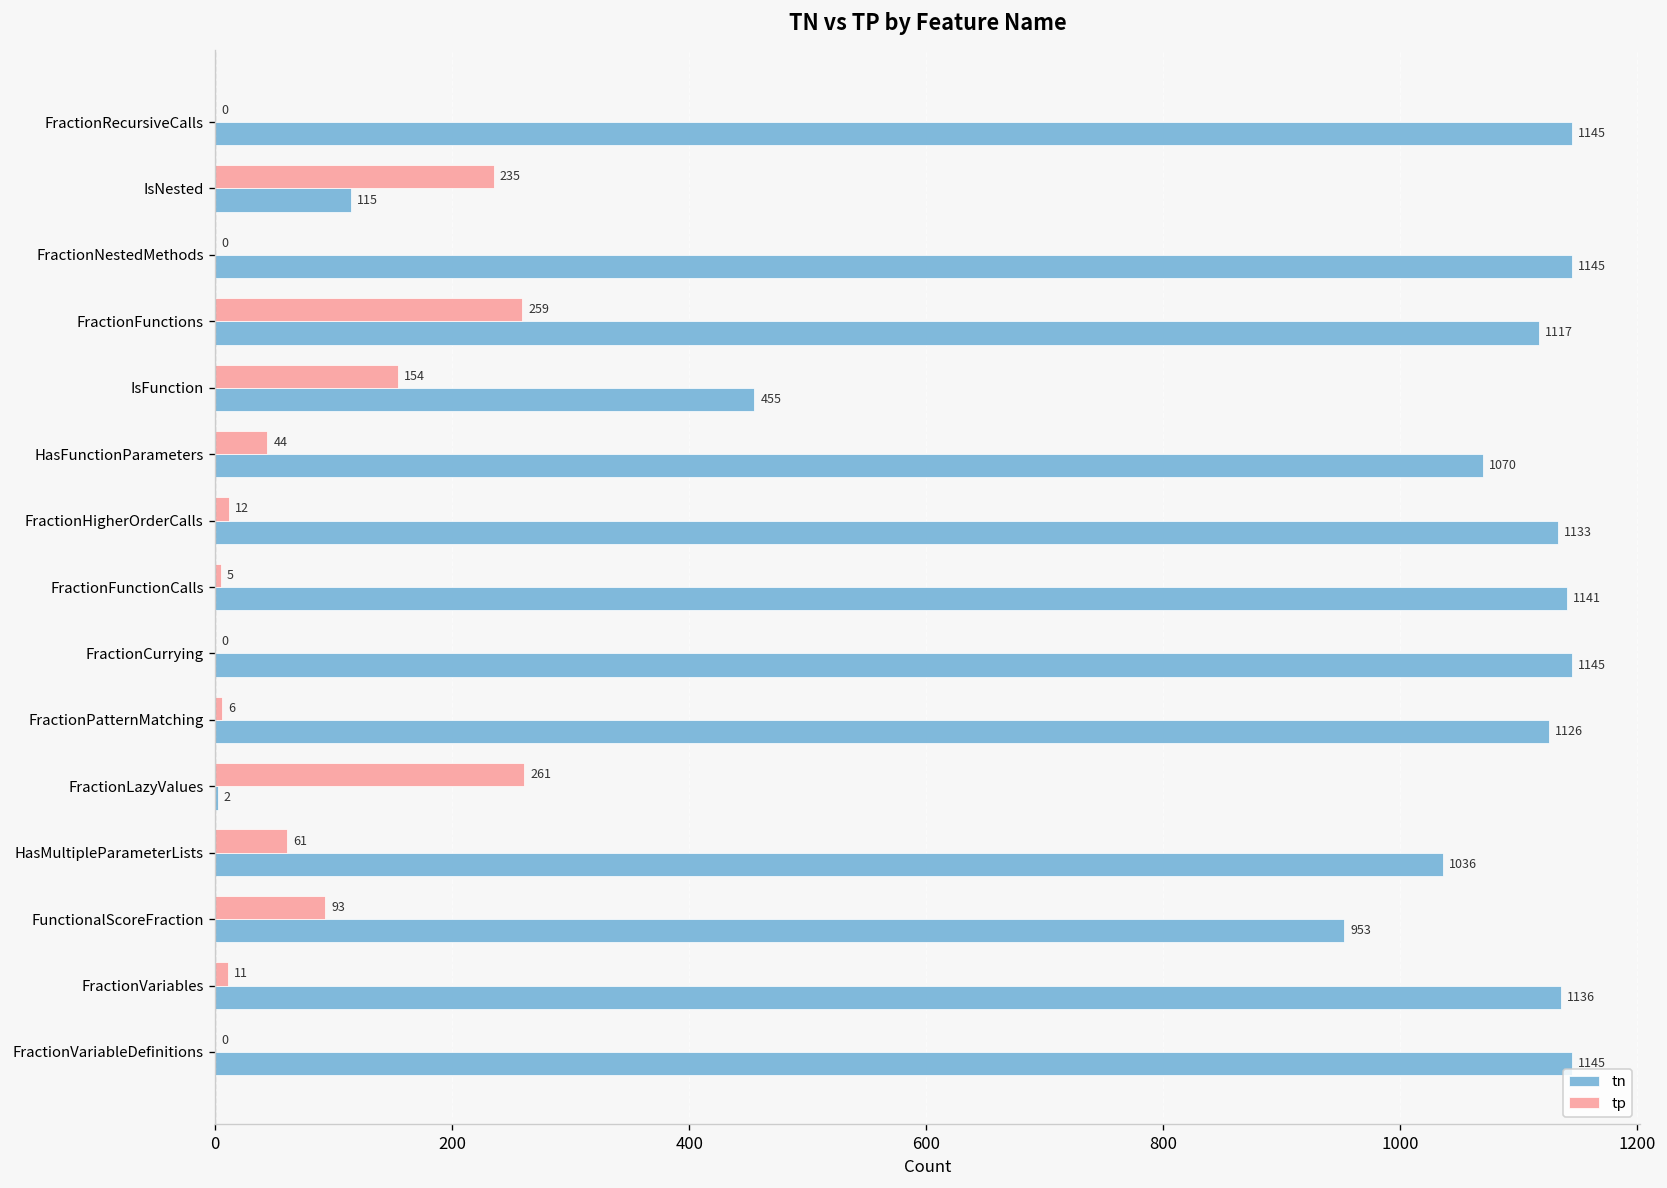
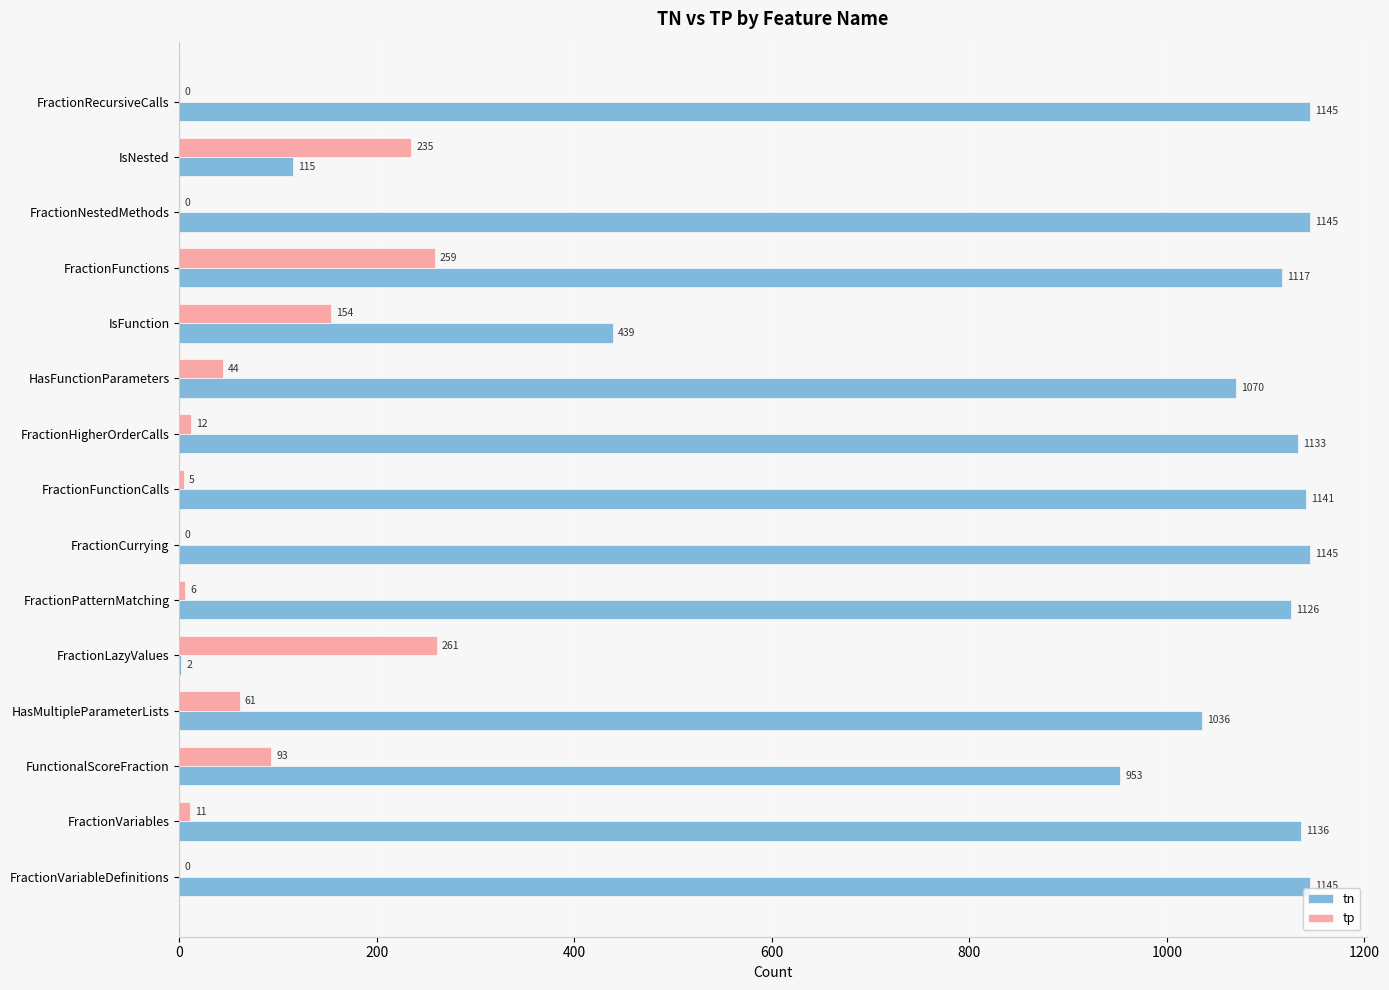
  {
    "tn": {
      "FractionRecursiveCalls": 1145,
      "IsNested": 115,
      "FractionNestedMethods": 1145,
      "FractionFunctions": 1117,
-     "IsFunction": 455,
+     "IsFunction": 439,
      "HasFunctionParameters": 1070,
      "FractionHigherOrderCalls": 1133,
      "FractionFunctionCalls": 1141,
      "FractionCurrying": 1145,
      "FractionPatternMatching": 1126,
      "FractionLazyValues": 2,
      "HasMultipleParameterLists": 1036,
      "FunctionalScoreFraction": 953,
      "FractionVariables": 1136
    },
    "tp": {
      "FractionRecursiveCalls": 0,
      "IsNested": 235,
      "FractionNestedMethods": 0,
      "FractionFunctions": 259,
      "IsFunction": 154,
      "HasFunctionParameters": 44,
      "FractionHigherOrderCalls": 12,
      "FractionFunctionCalls": 5,
      "FractionCurrying": 0,
      "FractionPatternMatching": 6,
      "FractionLazyValues": 261,
      "HasMultipleParameterLists": 61,
      "FunctionalScoreFraction": 93,
      "FractionVariables": 11,
      "FractionVariableDefinitions": 0
    }
  }
